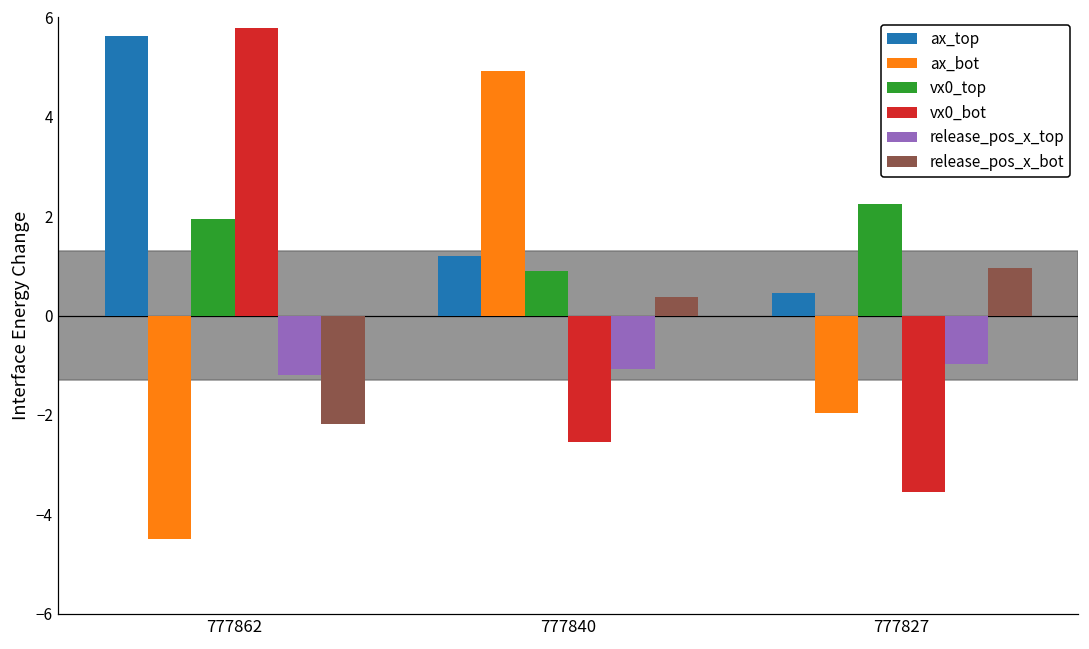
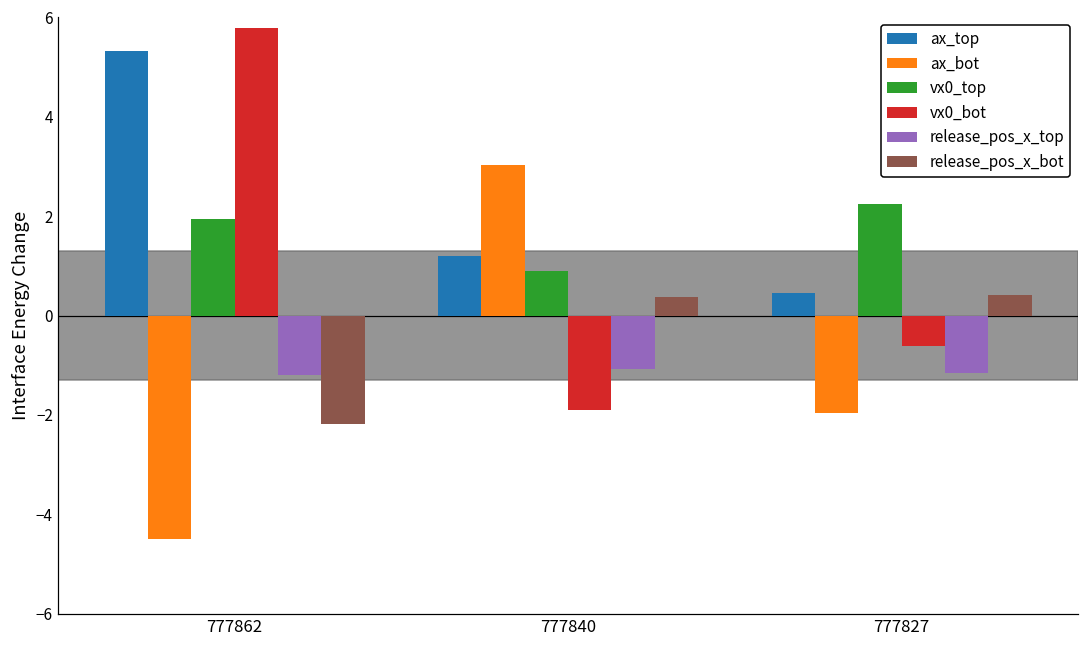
  {
    "ax_top": {
-     "777862": 5.6,
+     "777862": 5.3,
      "777840": 1.2,
      "777827": 0.5
    },
    "ax_bot": {
      "777862": -4.5,
-     "777840": 4.9,
+     "777840": 3.0,
      "777827": -2.0
    },
    "vx0_top": {
      "777862": 1.9,
      "777840": 0.9,
      "777827": 2.3
    },
    "vx0_bot": {
      "777862": 5.8,
-     "777840": -2.5,
-     "777827": -3.6
+     "777840": -1.9,
+     "777827": -0.6
    },
    "release_pos_x_top": {
      "777862": -1.2,
      "777840": -1.1,
-     "777827": -1.0
+     "777827": -1.2
    },
    "release_pos_x_bot": {
      "777862": -2.2,
      "777840": 0.4,
-     "777827": 1.0
+     "777827": 0.4
    }
  }
